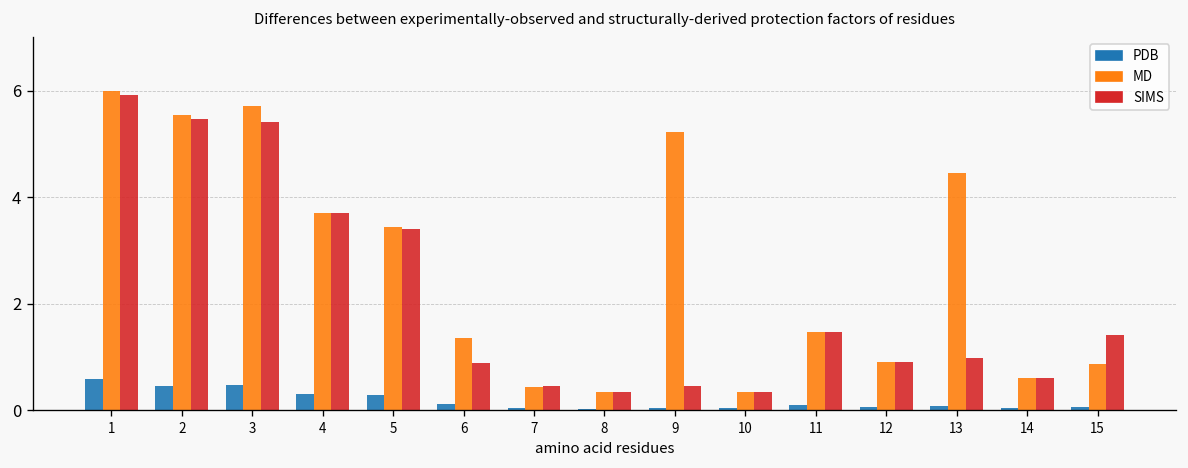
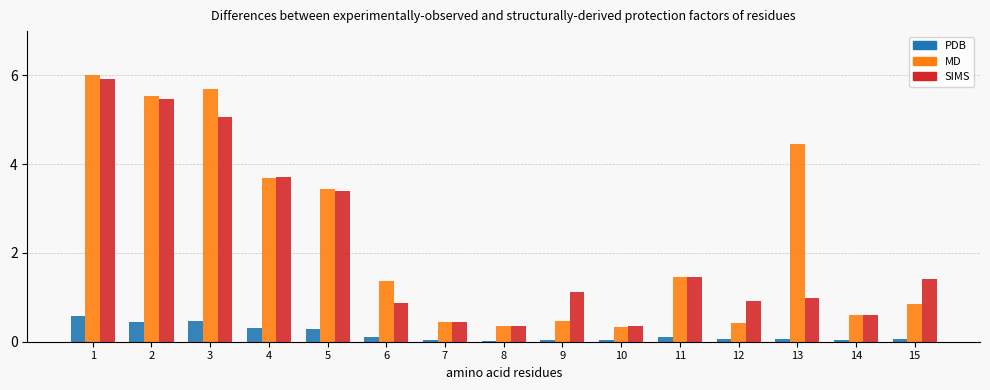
  {
    "PDB": {
      "1": 0.6,
      "2": 0.4,
      "3": 0.5,
      "4": 0.3,
      "5": 0.3,
      "6": 0.1,
      "11": 0.1,
      "12": 0.1,
      "13": 0.1,
      "15": 0.1
    },
    "MD": {
      "1": 6.0,
      "2": 5.5,
      "3": 5.7,
      "4": 3.7,
      "5": 3.4,
      "6": 1.4,
      "7": 0.4,
      "8": 0.3,
-     "9": 5.2,
+     "9": 0.5,
      "10": 0.3,
      "11": 1.5,
-     "12": 0.9,
+     "12": 0.4,
      "13": 4.5,
      "14": 0.6,
      "15": 0.9
    },
    "SIMS": {
      "1": 5.9,
      "2": 5.5,
-     "3": 5.4,
+     "3": 5.1,
      "4": 3.7,
      "5": 3.4,
      "6": 0.9,
      "7": 0.5,
      "8": 0.3,
-     "9": 0.5,
+     "9": 1.1,
      "10": 0.3,
      "11": 1.5,
      "12": 0.9,
      "13": 1.0,
      "14": 0.6,
      "15": 1.4
    }
  }
